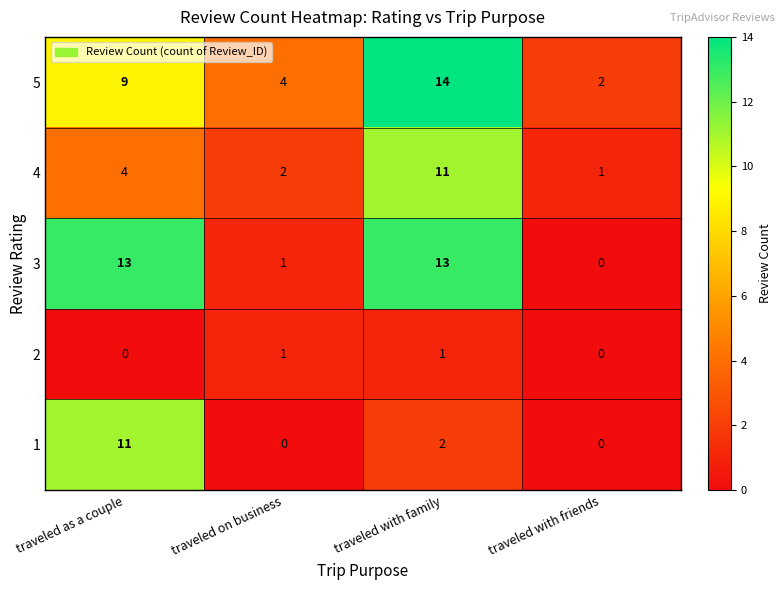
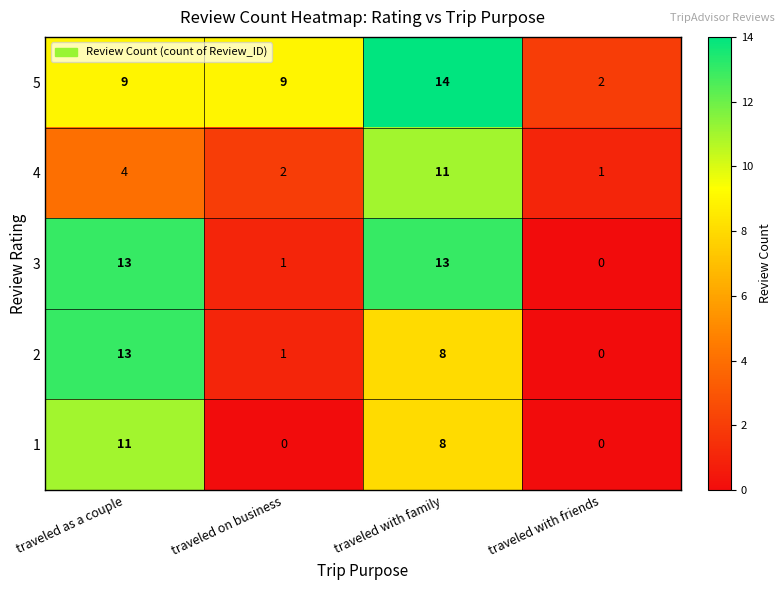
  {
    "5": {
      "traveled as a couple": 9,
-     "traveled on business": 4,
+     "traveled on business": 9,
      "traveled with family": 14,
      "traveled with friends": 2
    },
    "4": {
      "traveled as a couple": 4,
      "traveled on business": 2,
      "traveled with family": 11,
      "traveled with friends": 1
    },
    "3": {
      "traveled as a couple": 13,
      "traveled on business": 1,
      "traveled with family": 13,
      "traveled with friends": 0
    },
    "2": {
-     "traveled as a couple": 0,
+     "traveled as a couple": 13,
      "traveled on business": 1,
-     "traveled with family": 1,
+     "traveled with family": 8,
      "traveled with friends": 0
    },
    "1": {
      "traveled as a couple": 11,
      "traveled on business": 0,
-     "traveled with family": 2,
+     "traveled with family": 8,
      "traveled with friends": 0
    }
  }
